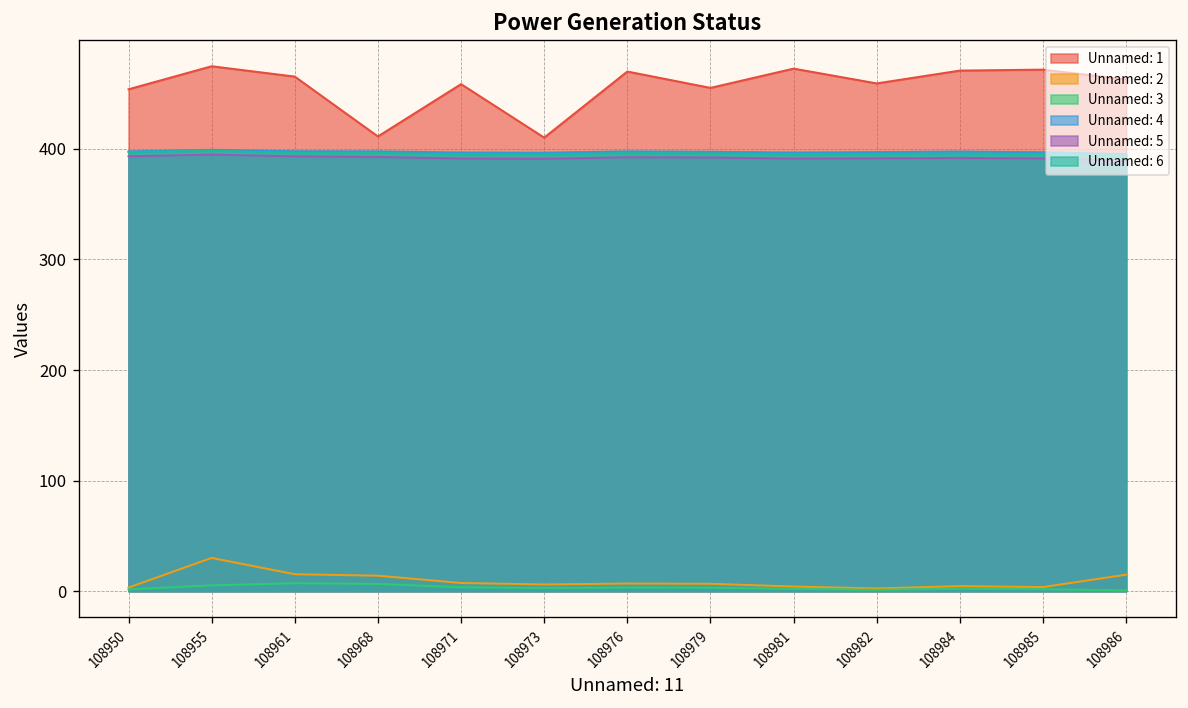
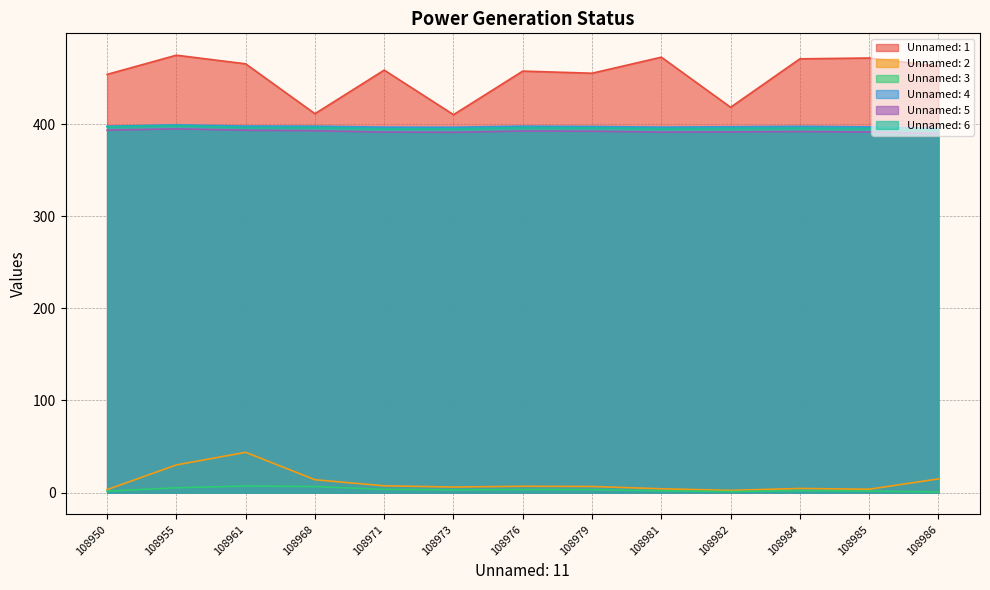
  {
    "Unnamed: 1": {
      "108950": 450,
      "108955": 470,
      "108961": 470,
      "108968": 410,
      "108971": 460,
      "108973": 410,
-     "108976": 470,
+     "108976": 460,
      "108979": 460,
      "108981": 470,
-     "108982": 460,
+     "108982": 420,
      "108984": 470,
      "108985": 470
    },
    "Unnamed: 2": {
      "108955": 30,
-     "108961": 20,
+     "108961": 40,
      "108968": 10,
      "108971": 10,
      "108973": 10,
      "108976": 10,
      "108979": 10,
      "108986": 10
    },
    "Unnamed: 5": {
      "108950": 390,
      "108955": 390,
      "108961": 390,
      "108968": 390,
      "108971": 390,
      "108973": 390,
      "108976": 390,
      "108979": 390,
      "108981": 390,
      "108982": 390,
      "108984": 390,
      "108985": 390
    }
  }
